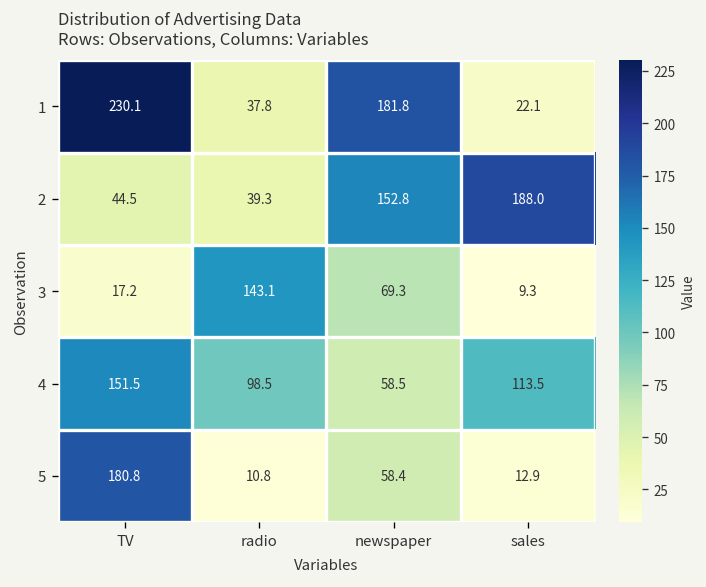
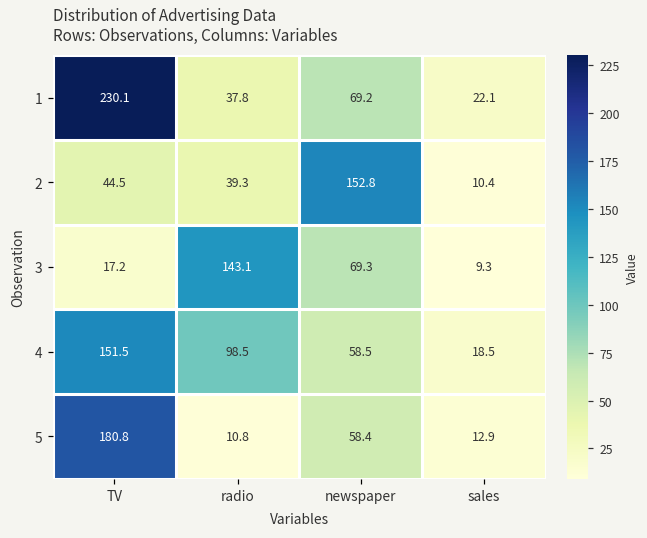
  {
    "1": {
      "TV": 230.1,
      "radio": 37.8,
-     "newspaper": 181.8,
+     "newspaper": 69.2,
      "sales": 22.1
    },
    "2": {
      "TV": 44.5,
      "radio": 39.3,
      "newspaper": 152.8,
-     "sales": 188.0
+     "sales": 10.4
    },
    "3": {
      "TV": 17.2,
      "radio": 143.1,
      "newspaper": 69.3,
      "sales": 9.3
    },
    "4": {
      "TV": 151.5,
      "radio": 98.5,
      "newspaper": 58.5,
-     "sales": 113.5
+     "sales": 18.5
    },
    "5": {
      "TV": 180.8,
      "radio": 10.8,
      "newspaper": 58.4,
      "sales": 12.9
    }
  }
